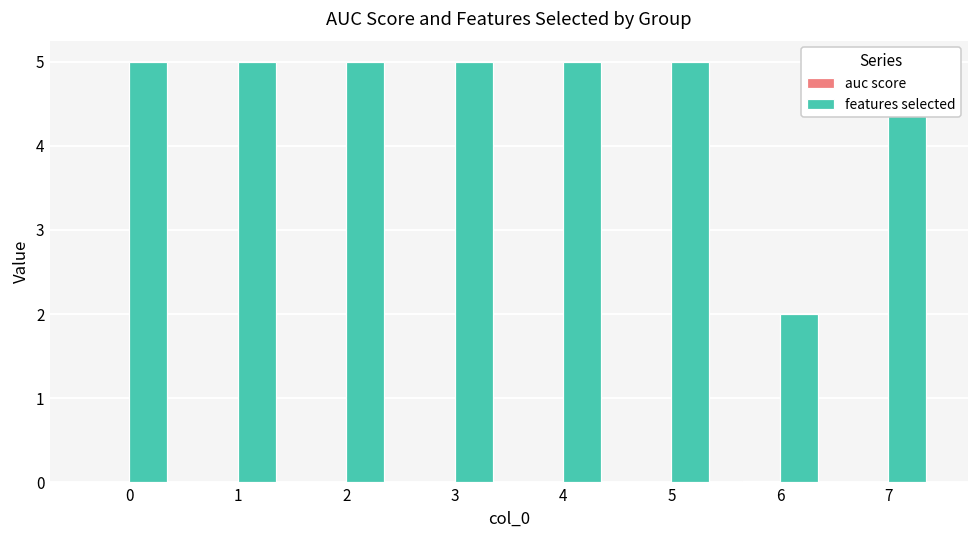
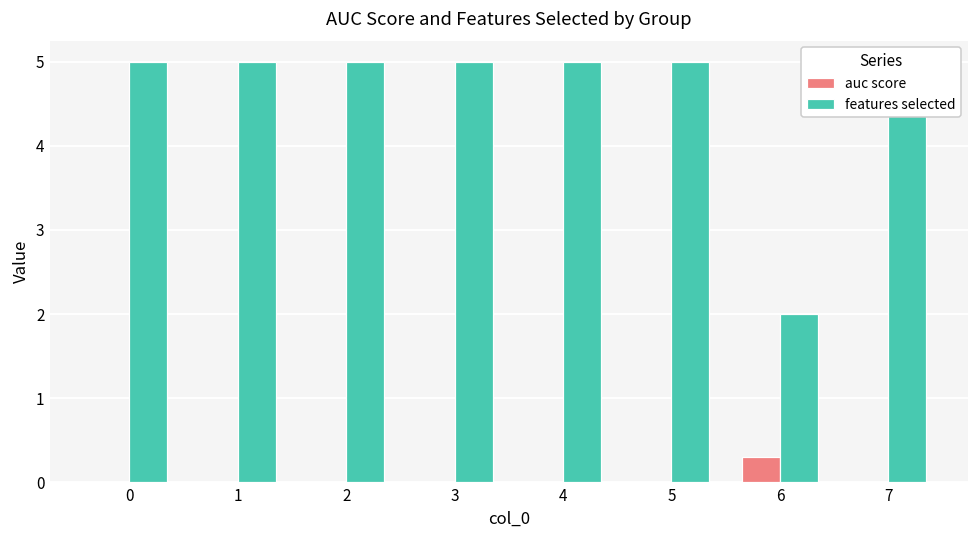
  {
    "auc score": {
      "0": 0.0,
      "1": 0.0,
      "2": 0.0,
      "3": 0.0,
      "4": 0.0,
      "5": 0.0,
-     "6": 0.0,
+     "6": 0.3,
      "7": 0.0
    },
    "features selected": {
      "0": 5.0,
      "1": 5.0,
      "2": 5.0,
      "3": 5.0,
      "4": 5.0,
      "5": 5.0,
      "6": 2.0
    }
  }
